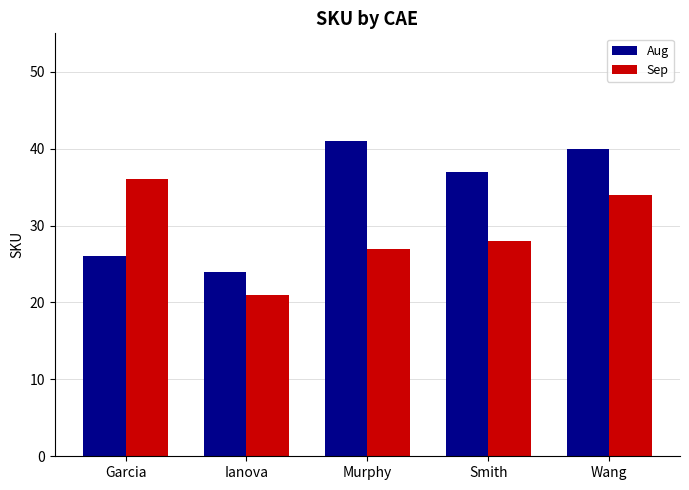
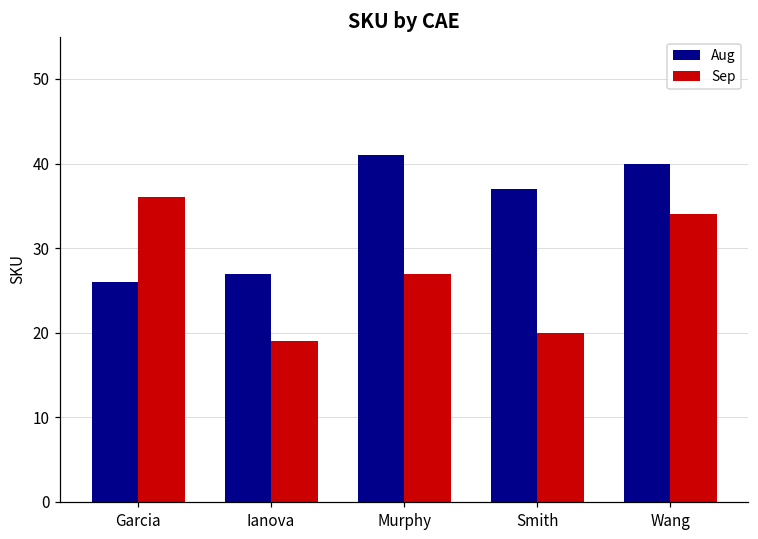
  {
    "Aug": {
      "Garcia": 26,
-     "Ianova": 24,
+     "Ianova": 27,
      "Murphy": 41,
      "Smith": 37,
      "Wang": 40
    },
    "Sep": {
      "Garcia": 36,
-     "Ianova": 21,
+     "Ianova": 19,
      "Murphy": 27,
-     "Smith": 28,
+     "Smith": 20,
      "Wang": 34
    }
  }
